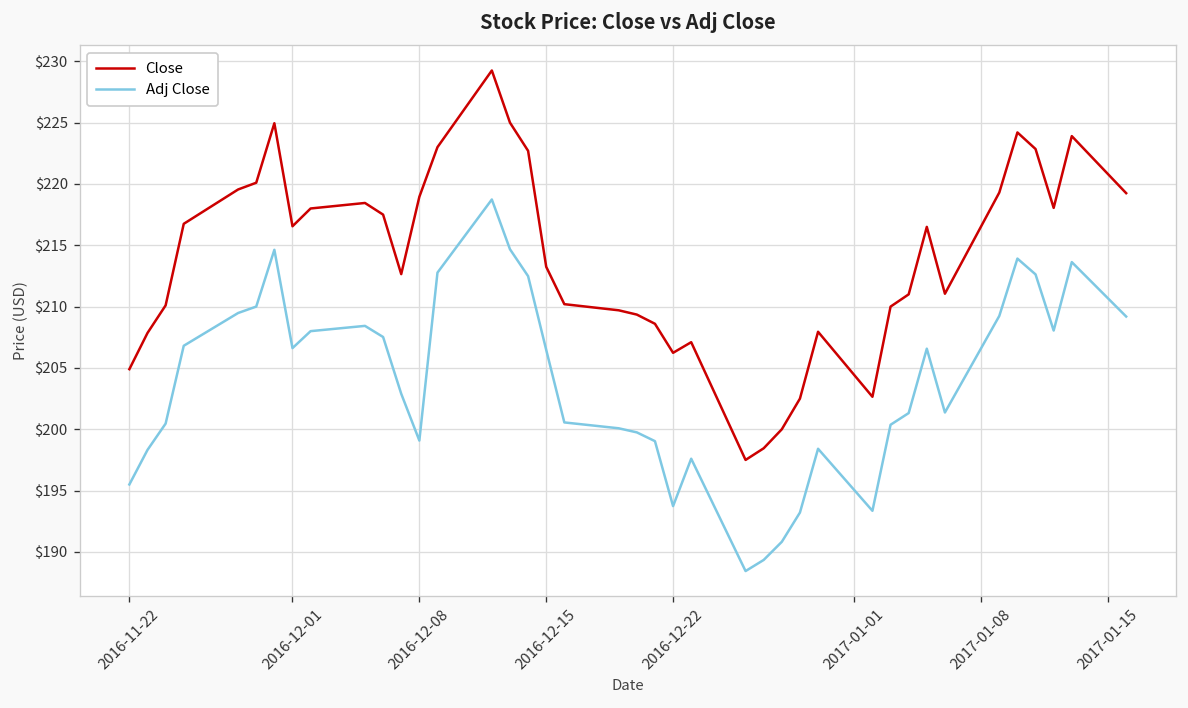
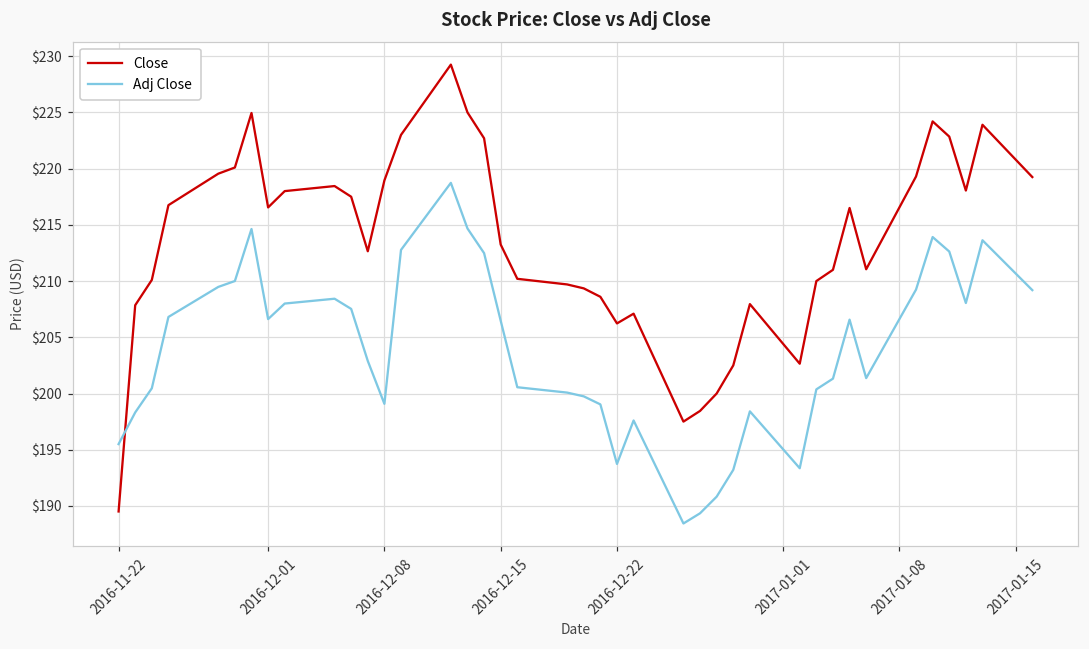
  {
    "Close": {
-     "2016-11-22": "$204.9",
+     "2016-11-22": "$189.5",
      "2016-12-01": "$216.6",
      "2016-12-08": "$218.9",
      "2016-12-15": "$213.2",
      "2016-12-22": "$206.2"
    },
    "Adj Close": {
      "2016-11-22": "$195.5",
      "2016-12-01": "$206.6",
      "2016-12-08": "$199.1",
      "2016-12-15": "$206.5",
      "2016-12-22": "$193.7"
    }
  }
